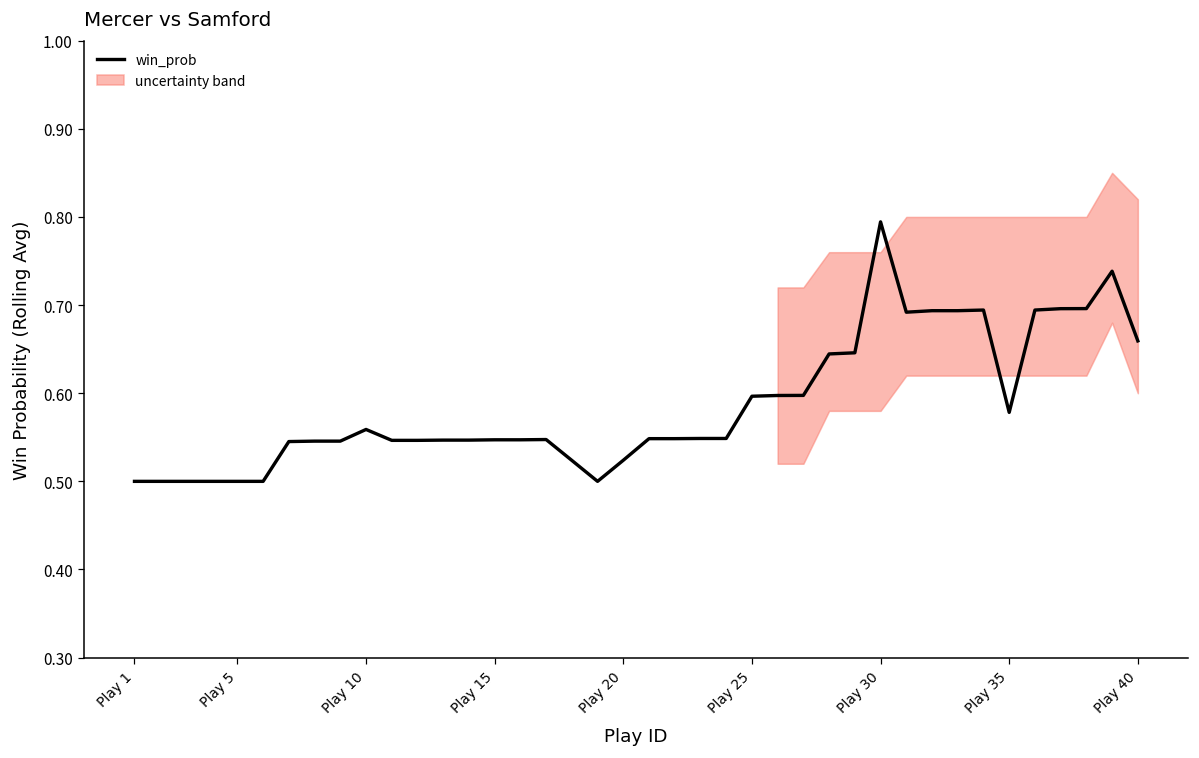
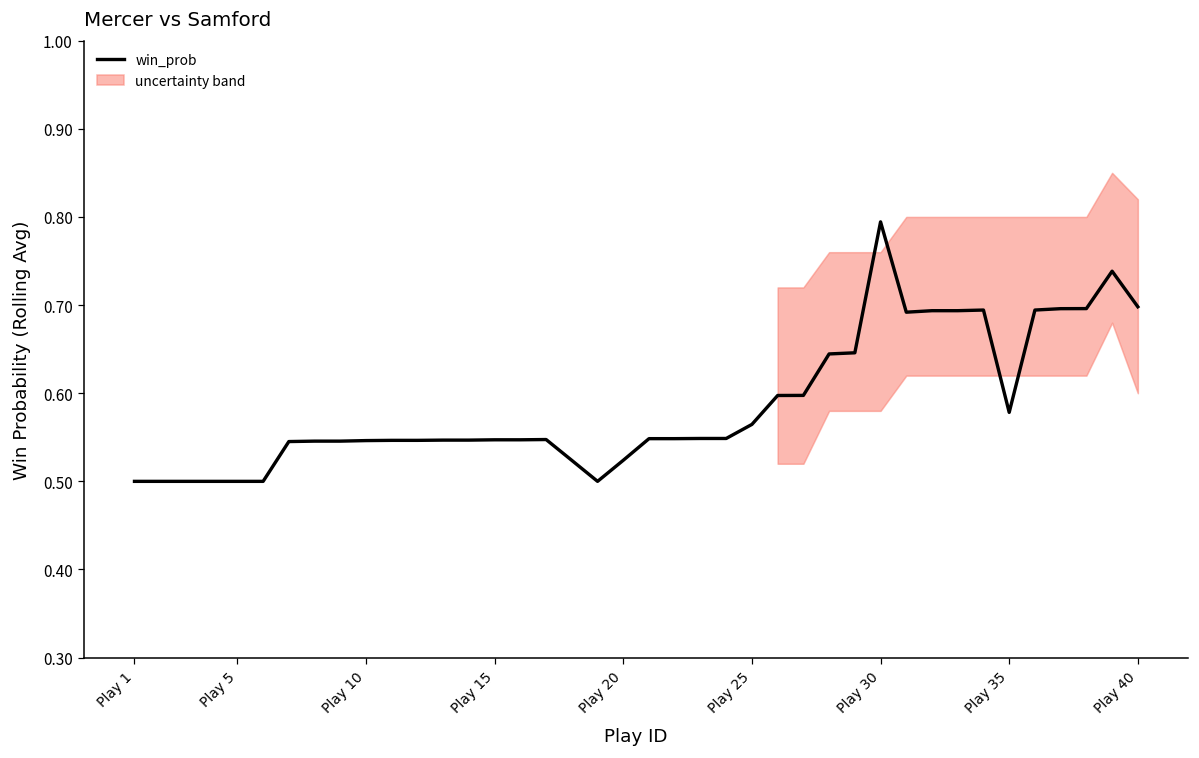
  {
    "win_prob": {
      "Play 1": 0.50,
      "Play 5": 0.50,
-     "Play 10": 0.56,
+     "Play 10": 0.55,
      "Play 15": 0.55,
      "Play 20": 0.52,
-     "Play 25": 0.60,
+     "Play 25": 0.56,
      "Play 30": 0.79,
      "Play 35": 0.58,
-     "Play 40": 0.66
+     "Play 40": 0.70
    }
  }
